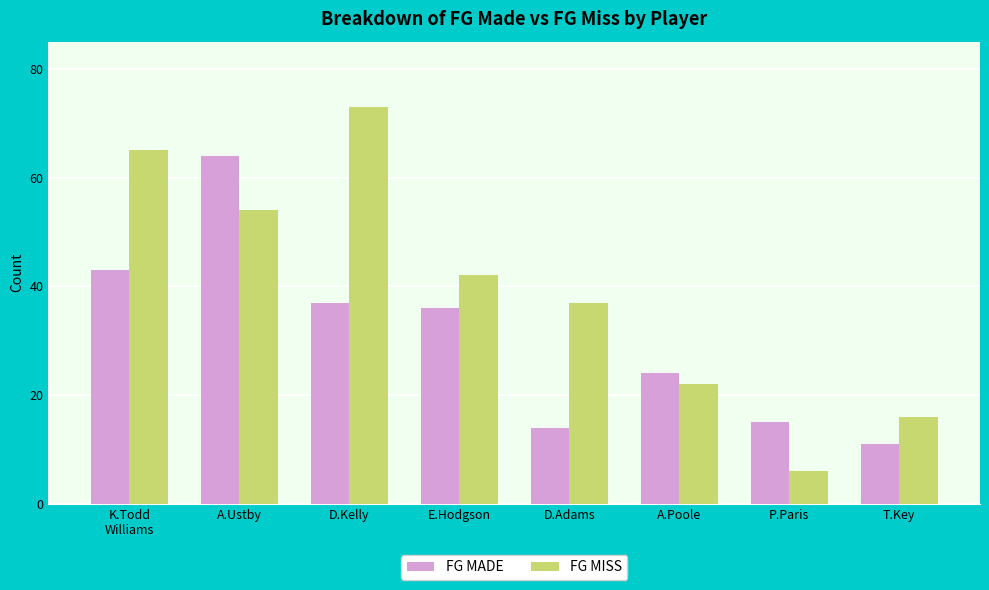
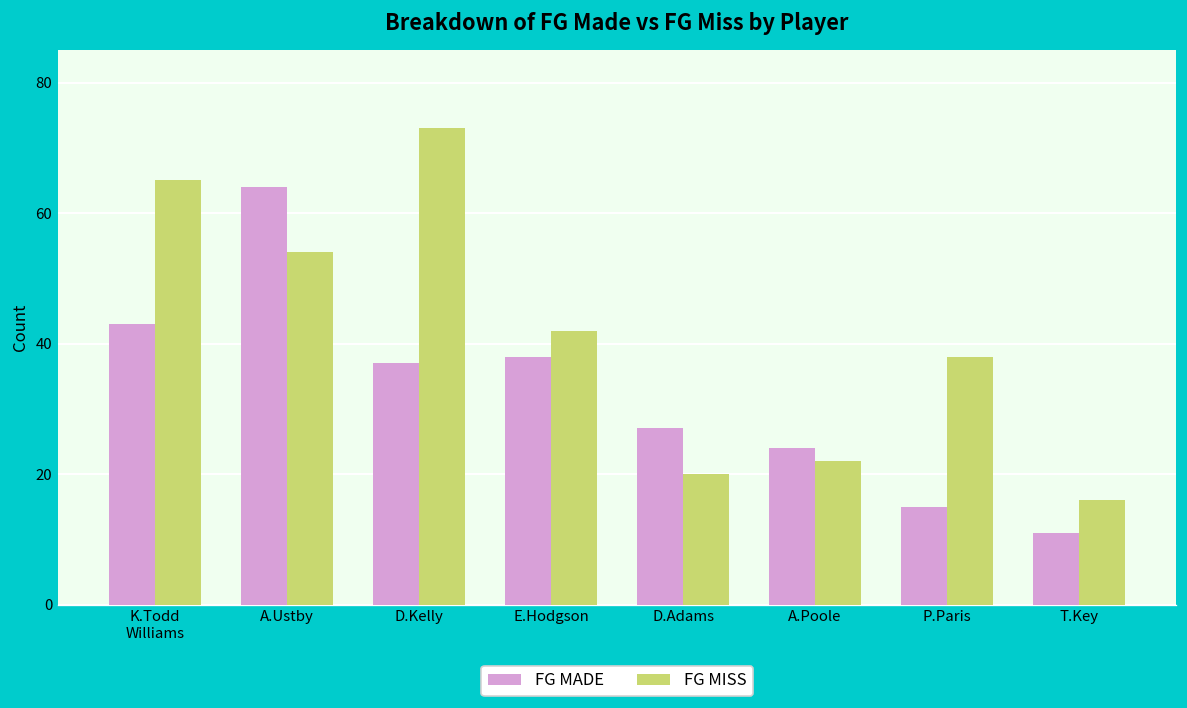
  {
    "FG MADE": {
      "K.Todd Williams": 43,
      "A.Ustby": 64,
      "D.Kelly": 37,
-     "E.Hodgson": 36,
-     "D.Adams": 14,
+     "E.Hodgson": 38,
+     "D.Adams": 27,
      "A.Poole": 24,
      "P.Paris": 15,
      "T.Key": 11
    },
    "FG MISS": {
      "K.Todd Williams": 65,
      "A.Ustby": 54,
      "D.Kelly": 73,
      "E.Hodgson": 42,
-     "D.Adams": 37,
+     "D.Adams": 20,
      "A.Poole": 22,
-     "P.Paris": 6,
+     "P.Paris": 38,
      "T.Key": 16
    }
  }
